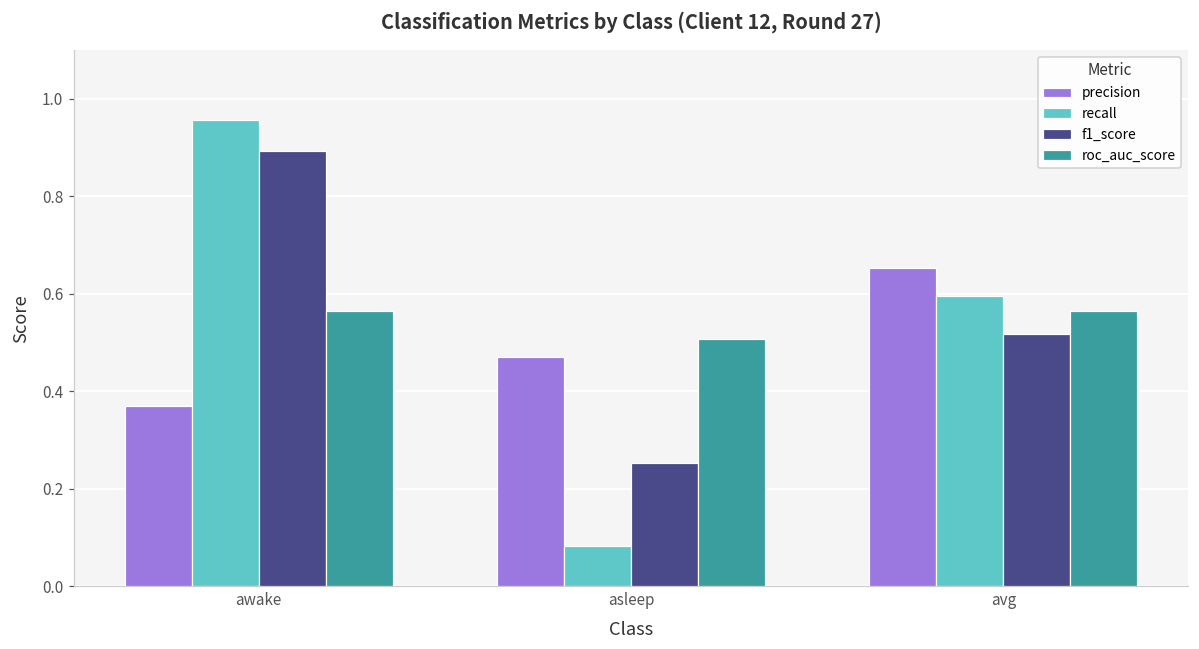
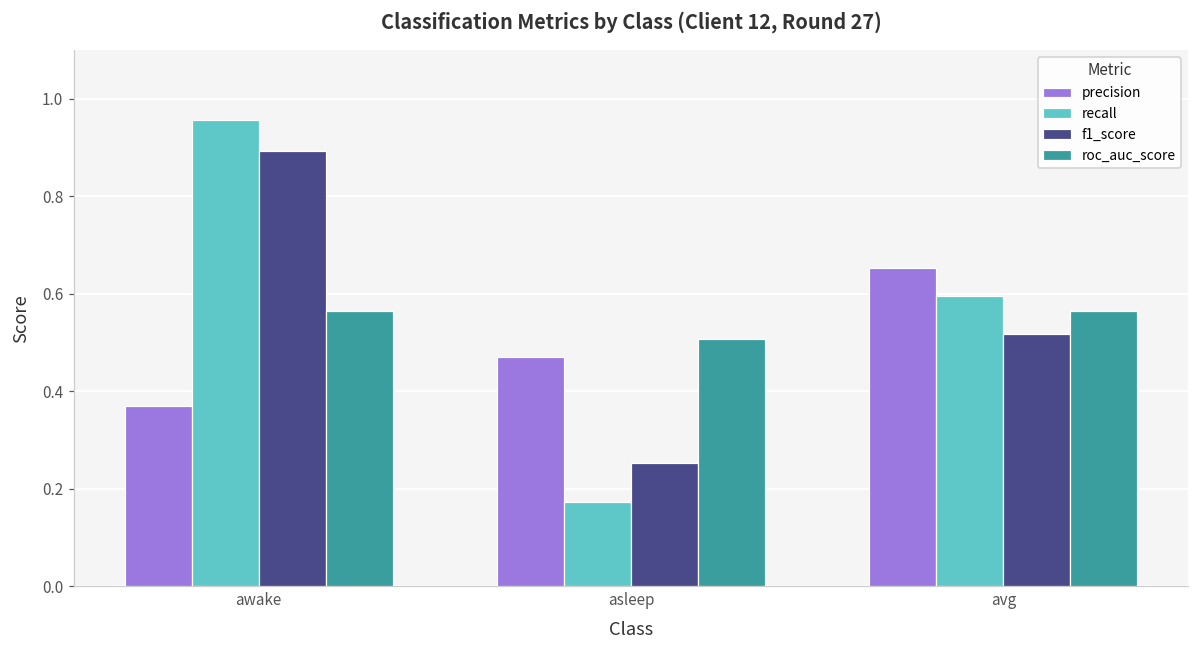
  {
    "precision": {
      "awake": 0.37,
      "asleep": 0.47,
      "avg": 0.65
    },
    "recall": {
      "awake": 0.96,
-     "asleep": 0.08,
+     "asleep": 0.17,
      "avg": 0.60
    },
    "f1_score": {
      "awake": 0.89,
      "asleep": 0.25,
      "avg": 0.52
    },
    "roc_auc_score": {
      "awake": 0.56,
      "asleep": 0.51,
      "avg": 0.56
    }
  }
